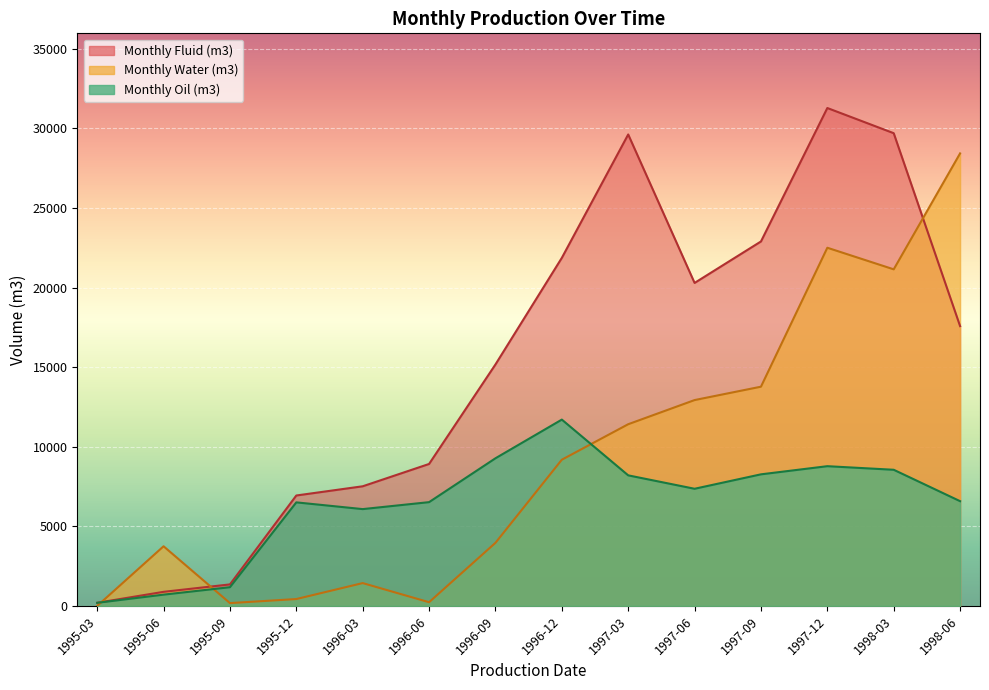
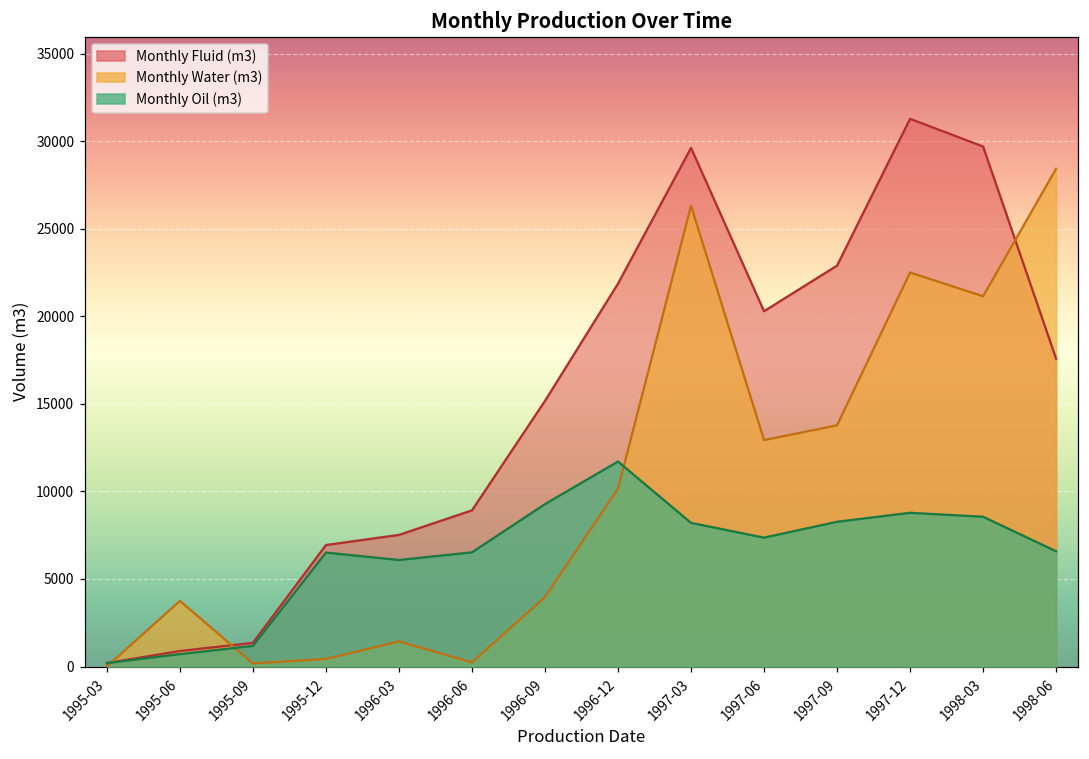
  {
    "Monthly Fluid (m3)": {
      "1995-06": 900,
      "1995-09": 1400,
      "1995-12": 6900,
      "1996-03": 7500,
      "1996-06": 8900,
      "1996-09": 15200,
      "1996-12": 21900,
      "1997-03": 29600,
      "1997-06": 20300,
      "1997-09": 22900,
      "1997-12": 31300,
      "1998-03": 29700,
      "1998-06": 17600
    },
    "Monthly Water (m3)": {
      "1995-03": 0,
      "1995-06": 3700,
      "1995-09": 200,
      "1995-12": 400,
      "1996-03": 1400,
      "1996-06": 200,
      "1996-09": 4000,
-     "1996-12": 9200,
-     "1997-03": 11400,
+     "1996-12": 10200,
+     "1997-03": 26300,
      "1997-06": 12900,
      "1997-09": 13800,
      "1997-12": 22500,
      "1998-03": 21100,
      "1998-06": 28400
    },
    "Monthly Oil (m3)": {
      "1995-06": 700,
      "1995-09": 1200,
      "1995-12": 6500,
      "1996-03": 6100,
      "1996-06": 6500,
      "1996-09": 9300,
      "1996-12": 11700,
      "1997-03": 8200,
      "1997-06": 7400,
      "1997-09": 8300,
      "1997-12": 8800,
      "1998-03": 8600,
      "1998-06": 6600
    }
  }
